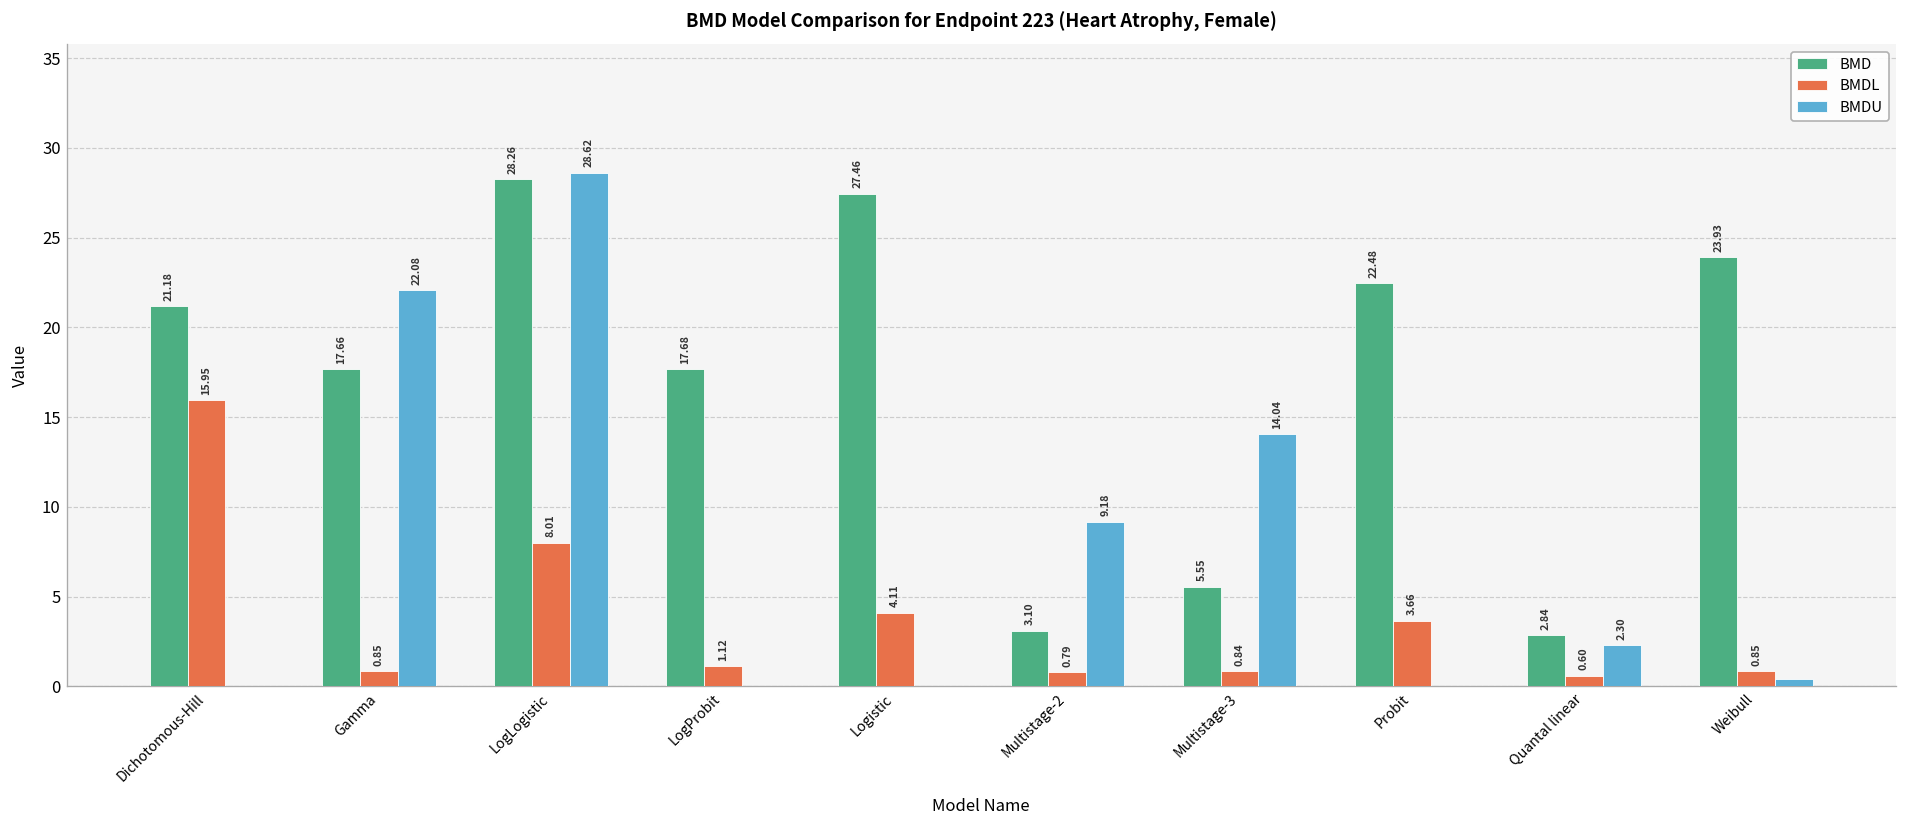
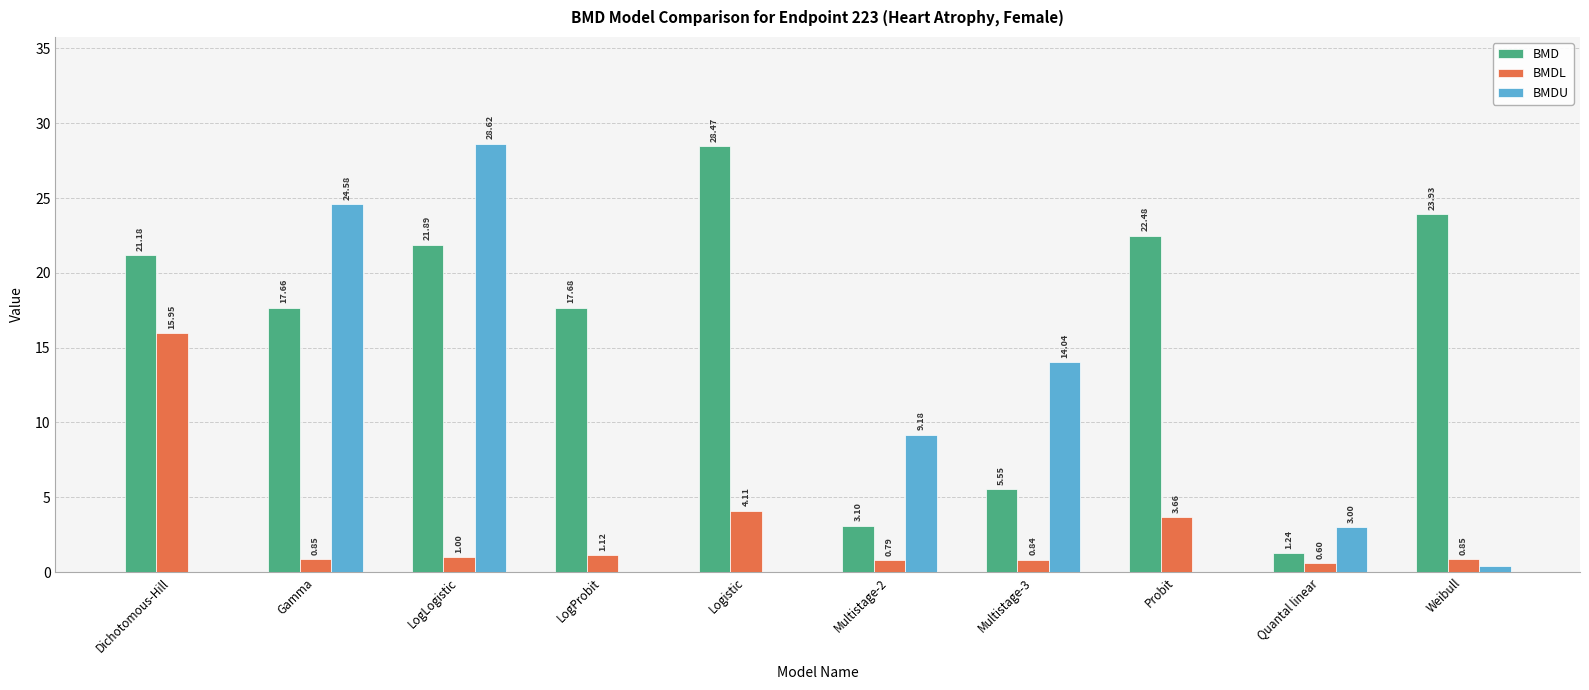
  {
    "BMD": {
      "Dichotomous-Hill": 21.18,
      "Gamma": 17.66,
-     "LogLogistic": 28.26,
+     "LogLogistic": 21.89,
      "LogProbit": 17.68,
-     "Logistic": 27.46,
+     "Logistic": 28.47,
      "Multistage-2": 3.10,
      "Multistage-3": 5.55,
      "Probit": 22.48,
-     "Quantal linear": 2.84,
+     "Quantal linear": 1.24,
      "Weibull": 23.93
    },
    "BMDL": {
      "Dichotomous-Hill": 15.95,
      "Gamma": 0.85,
-     "LogLogistic": 8.01,
+     "LogLogistic": 1.00,
      "LogProbit": 1.12,
      "Logistic": 4.11,
      "Multistage-2": 0.79,
      "Multistage-3": 0.84,
      "Probit": 3.66,
      "Quantal linear": 0.60,
      "Weibull": 0.85
    },
    "BMDU": {
-     "Gamma": 22.08,
+     "Gamma": 24.58,
      "LogLogistic": 28.62,
      "Multistage-2": 9.18,
      "Multistage-3": 14.04,
-     "Quantal linear": 2.30
+     "Quantal linear": 3.00
    }
  }
